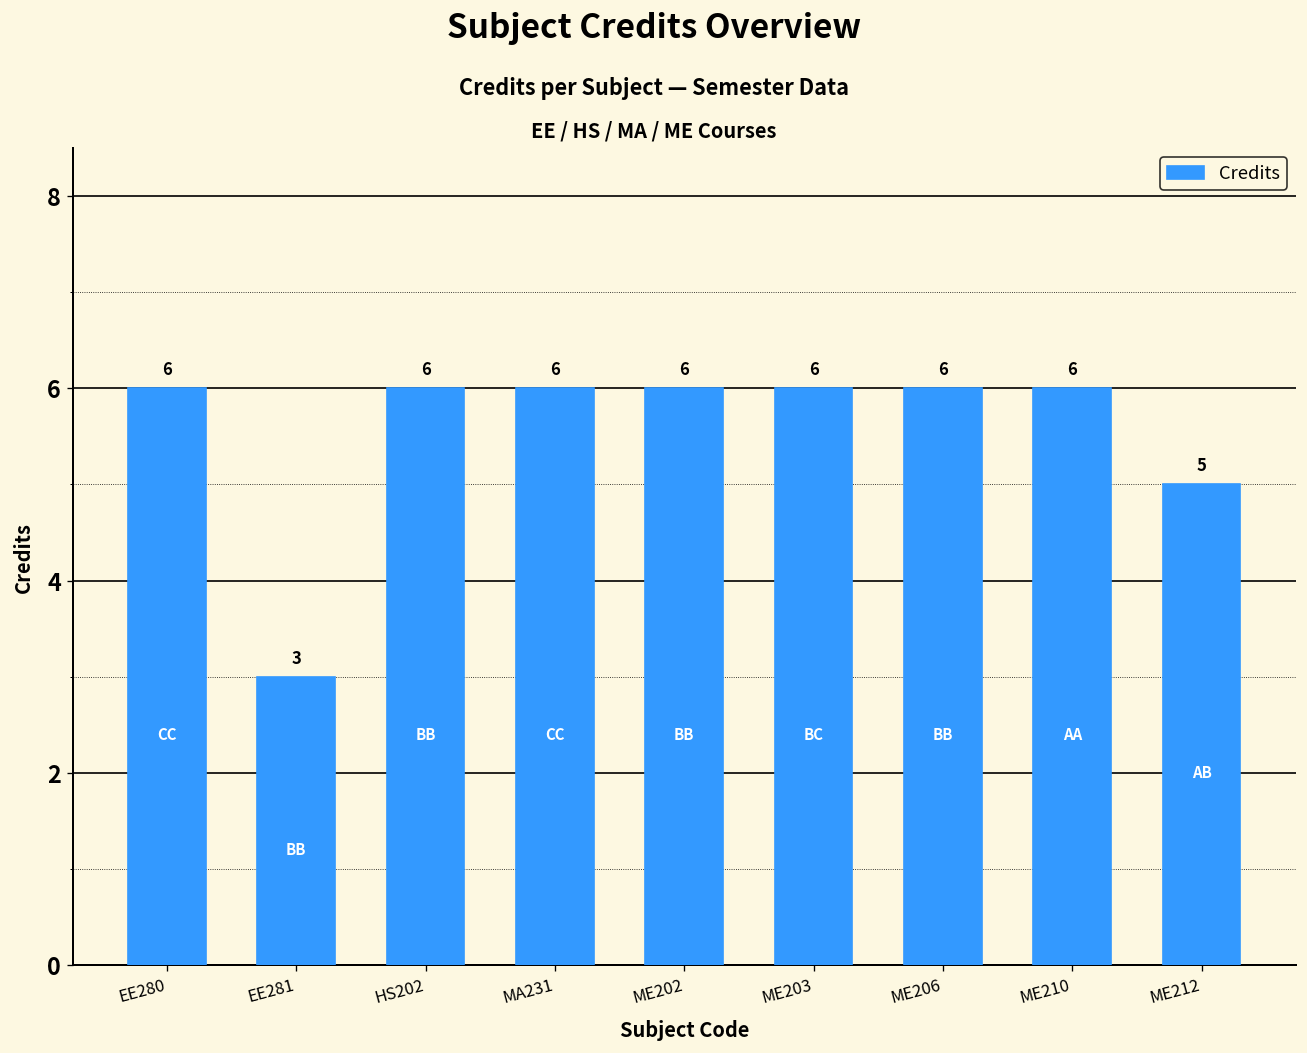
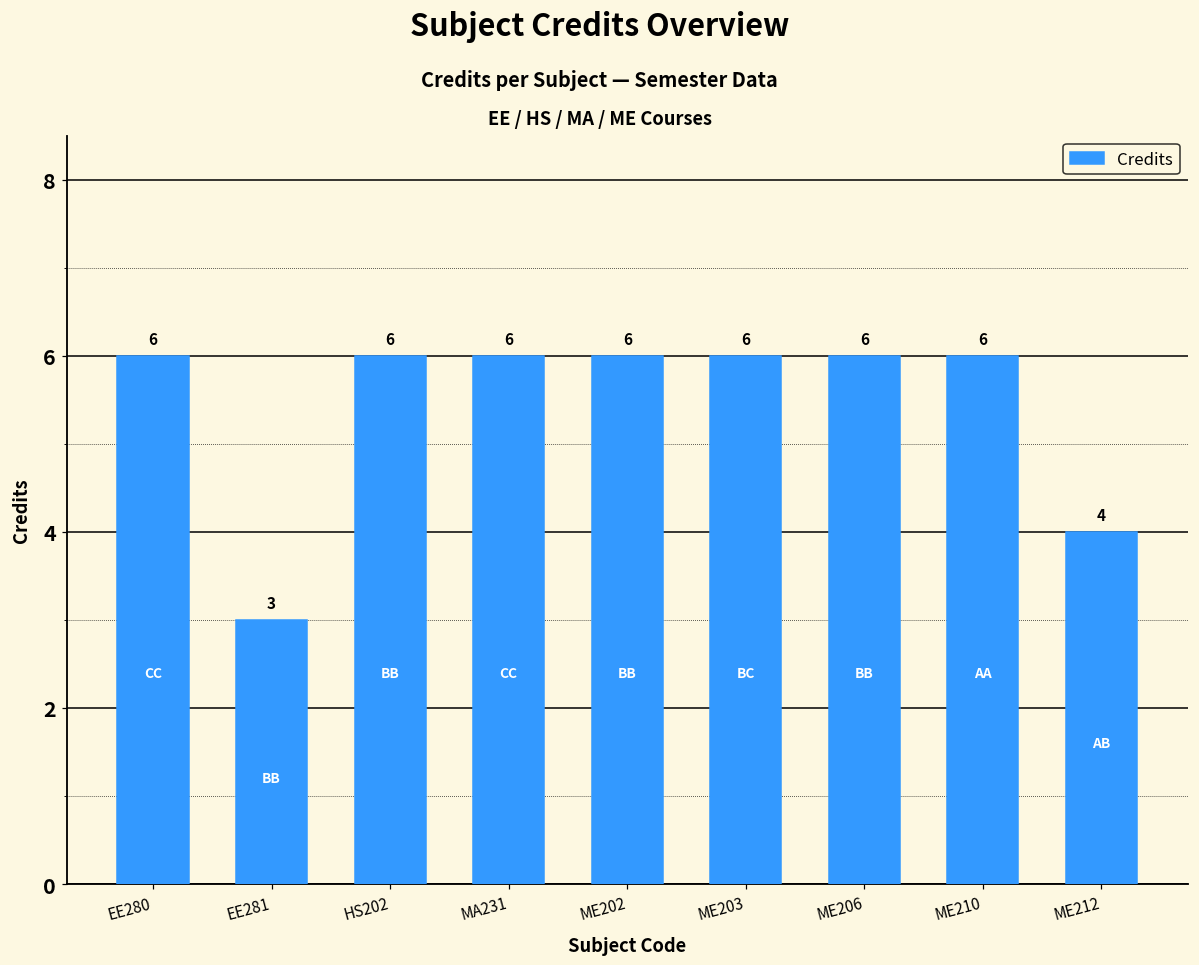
  {
    "EE280": 6,
    "EE281": 3,
    "HS202": 6,
    "MA231": 6,
    "ME202": 6,
    "ME203": 6,
    "ME206": 6,
    "ME210": 6,
-   "ME212": 5
+   "ME212": 4
  }
